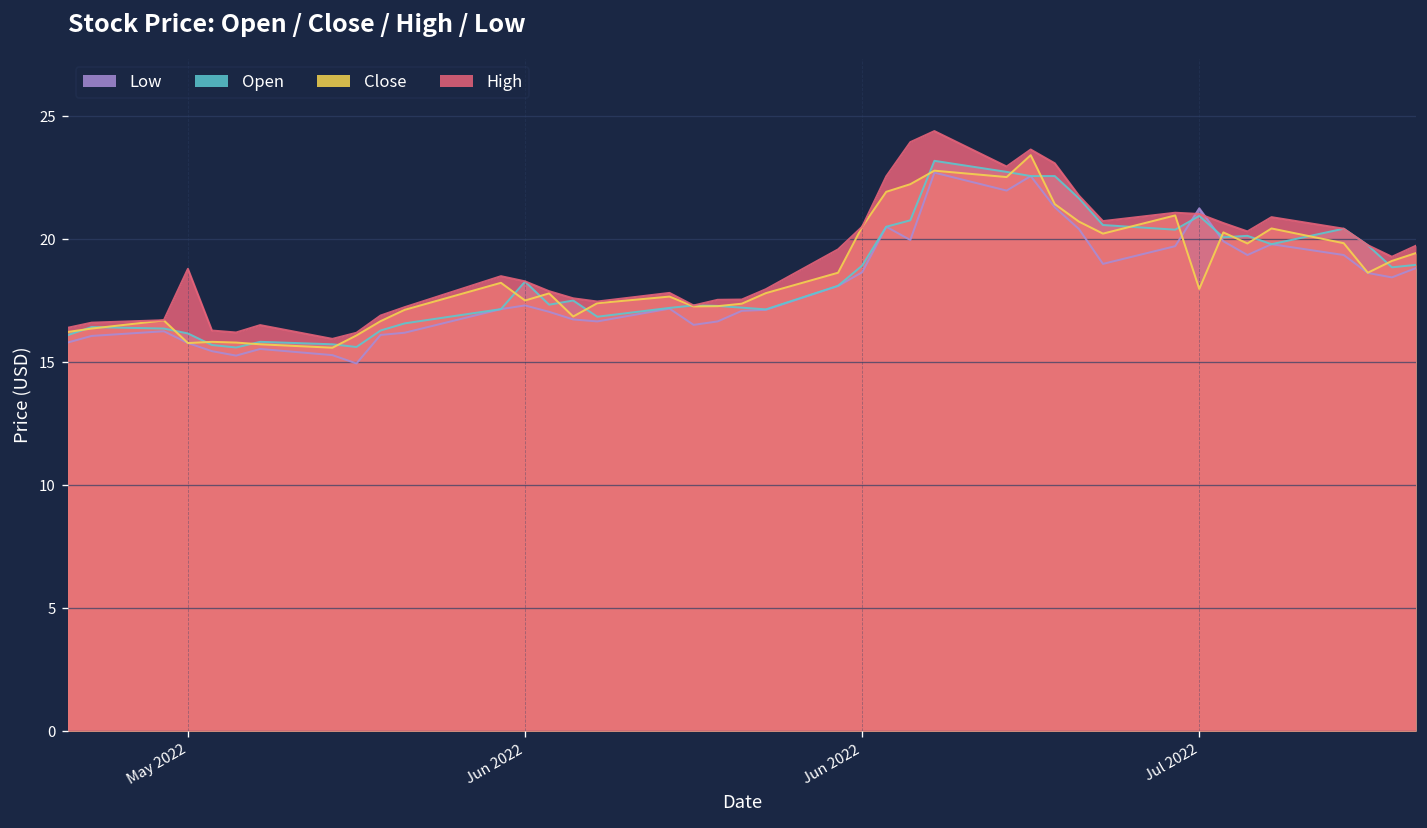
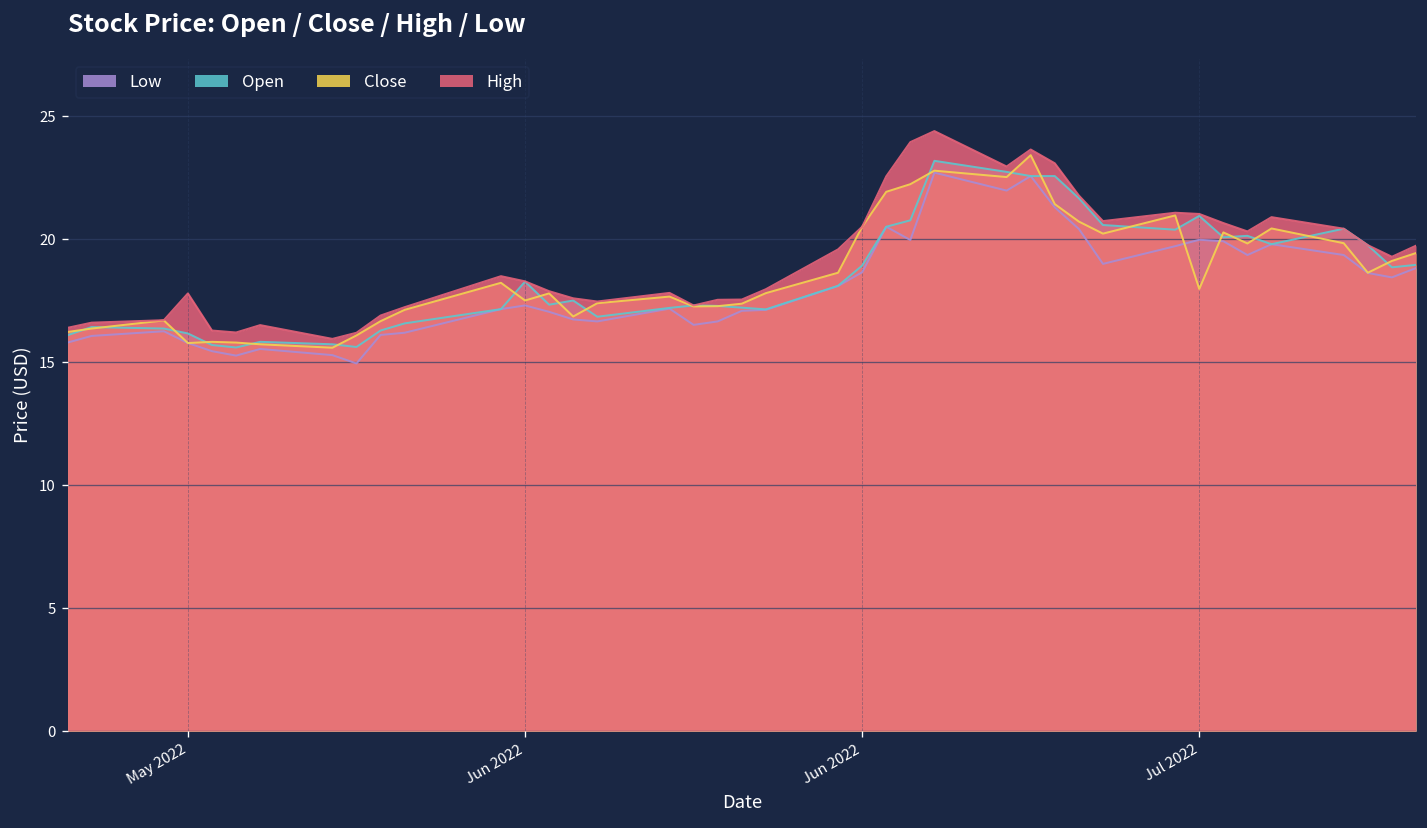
  {
    "Low": {
-     "Jul 2022": 21.3
+     "Jul 2022": 20.0
    },
    "Open": {
      "May 2022": 16.2
    },
    "Close": {
      "Jul 2022": 18.0
    },
    "High": {
-     "May 2022": 18.8
+     "May 2022": 17.8
    }
  }
